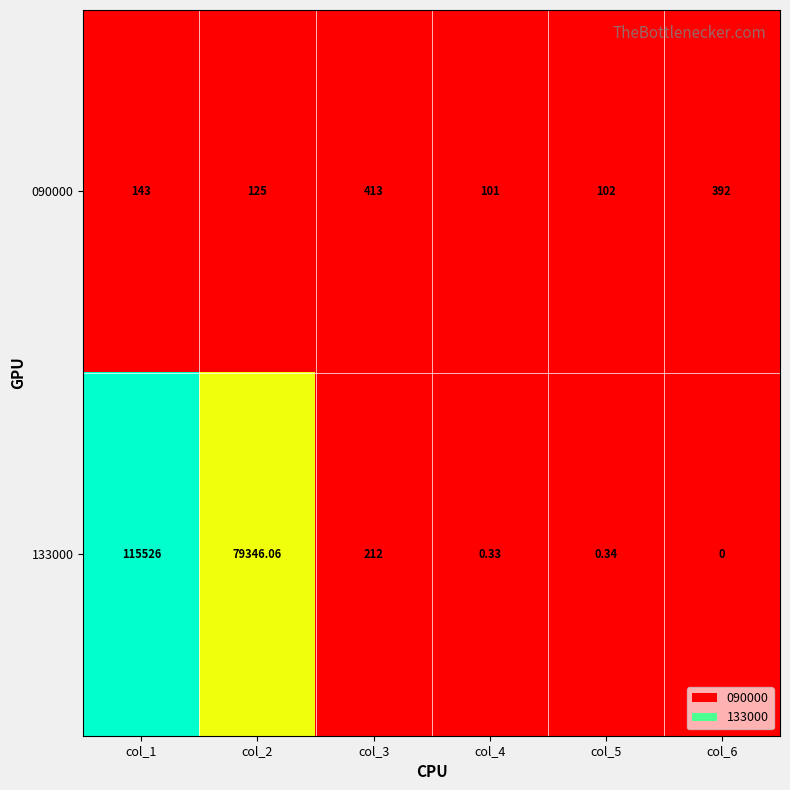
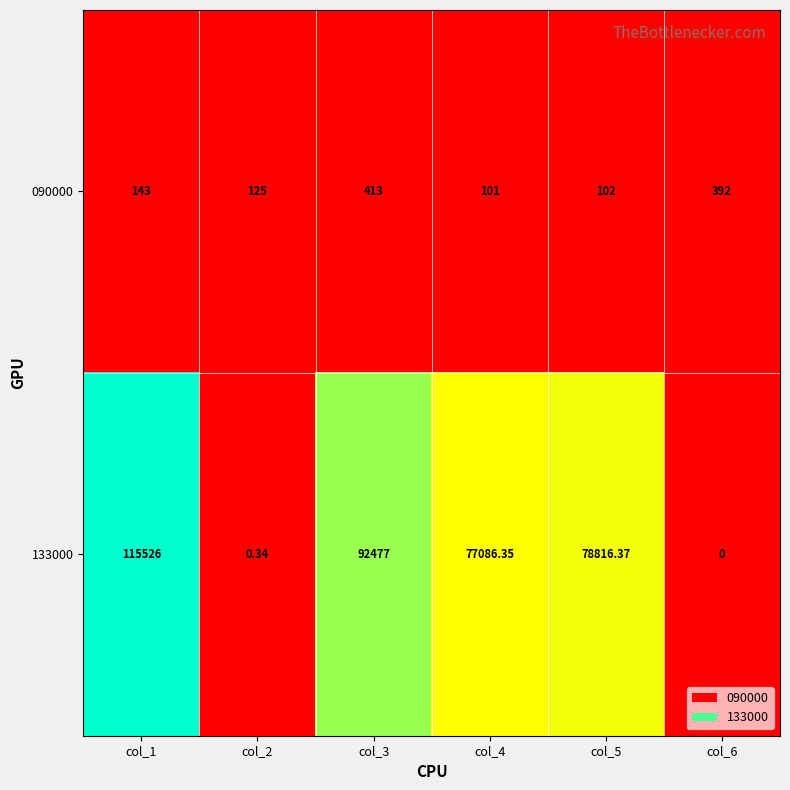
  {
    "090000": {
      "col_1": 143,
      "col_2": 125,
      "col_3": 413,
      "col_4": 101,
      "col_5": 102
    },
    "133000": {
      "col_1": 115526,
-     "col_2": 79346.06,
-     "col_3": 212,
-     "col_4": 0.33,
-     "col_5": 0.34,
+     "col_2": 0.34,
+     "col_3": 92477,
+     "col_4": 77086.35,
+     "col_5": 78816.37,
      "col_6": 0
    }
  }
